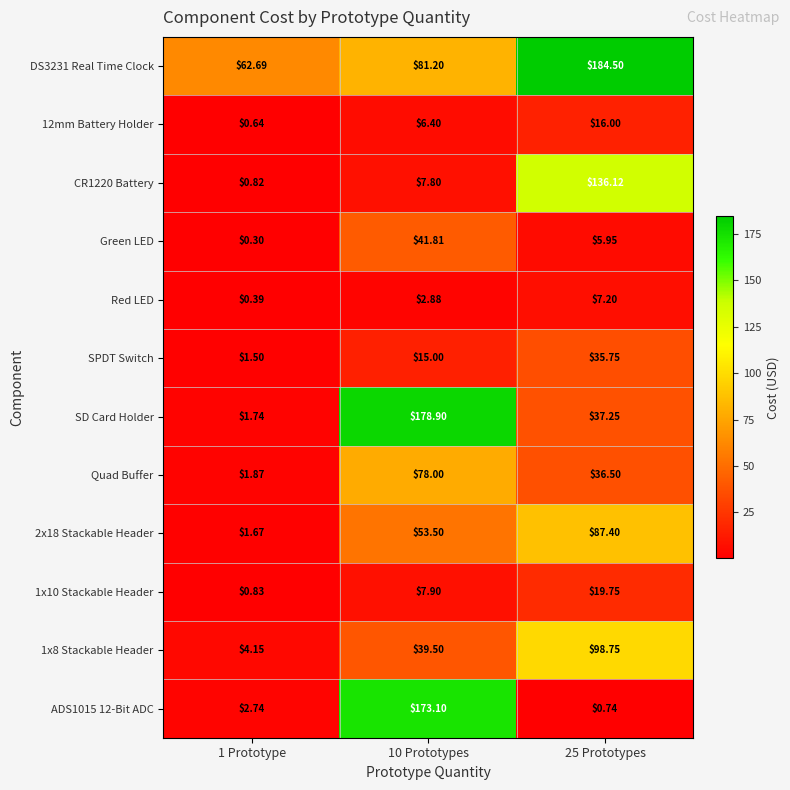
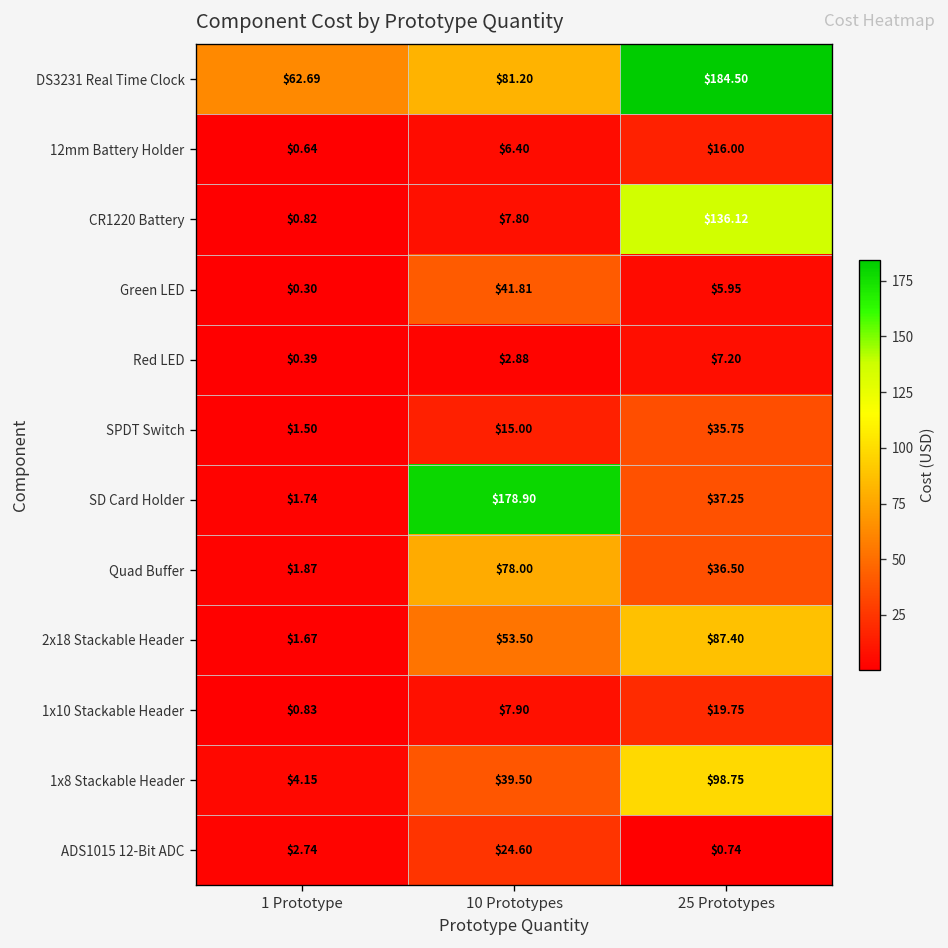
  {
    "DS3231 Real Time Clock": {
      "1 Prototype": "$62.69",
      "10 Prototypes": "$81.20",
      "25 Prototypes": "$184.50"
    },
    "12mm Battery Holder": {
      "1 Prototype": "$0.64",
      "10 Prototypes": "$6.40",
      "25 Prototypes": "$16.00"
    },
    "CR1220 Battery": {
      "1 Prototype": "$0.82",
      "10 Prototypes": "$7.80",
      "25 Prototypes": "$136.12"
    },
    "Green LED": {
      "1 Prototype": "$0.30",
      "10 Prototypes": "$41.81",
      "25 Prototypes": "$5.95"
    },
    "Red LED": {
      "1 Prototype": "$0.39",
      "10 Prototypes": "$2.88",
      "25 Prototypes": "$7.20"
    },
    "SPDT Switch": {
      "1 Prototype": "$1.50",
      "10 Prototypes": "$15.00",
      "25 Prototypes": "$35.75"
    },
    "SD Card Holder": {
      "1 Prototype": "$1.74",
      "10 Prototypes": "$178.90",
      "25 Prototypes": "$37.25"
    },
    "Quad Buffer": {
      "1 Prototype": "$1.87",
      "10 Prototypes": "$78.00",
      "25 Prototypes": "$36.50"
    },
    "2x18 Stackable Header": {
      "1 Prototype": "$1.67",
      "10 Prototypes": "$53.50",
      "25 Prototypes": "$87.40"
    },
    "1x10 Stackable Header": {
      "1 Prototype": "$0.83",
      "10 Prototypes": "$7.90",
      "25 Prototypes": "$19.75"
    },
    "1x8 Stackable Header": {
      "1 Prototype": "$4.15",
      "10 Prototypes": "$39.50",
      "25 Prototypes": "$98.75"
    },
    "ADS1015 12-Bit ADC": {
      "1 Prototype": "$2.74",
-     "10 Prototypes": "$173.10",
+     "10 Prototypes": "$24.60",
      "25 Prototypes": "$0.74"
    }
  }
